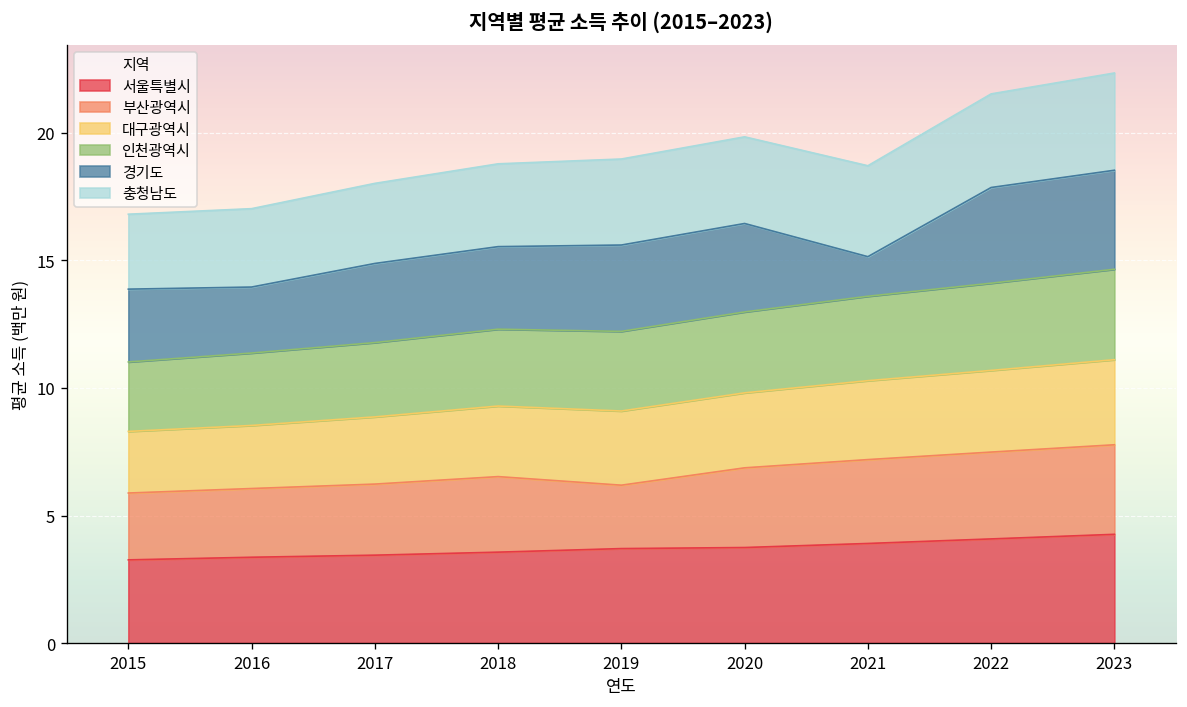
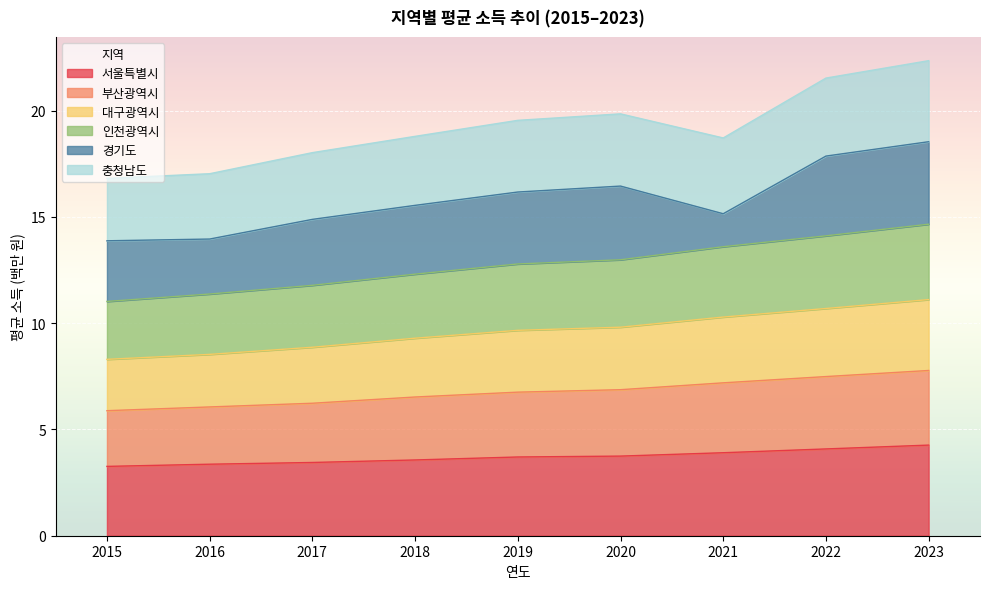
  {
    "서울특별시": {
      "2015": 3.3,
      "2016": 3.4,
      "2017": 3.4,
      "2018": 3.6,
      "2019": 3.7,
      "2020": 3.7,
      "2021": 3.9,
      "2022": 4.1,
      "2023": 4.3
    },
    "부산광역시": {
      "2015": 2.6,
      "2016": 2.7,
      "2017": 2.8,
      "2018": 3.0,
-     "2019": 2.5,
+     "2019": 3.1,
      "2020": 3.1,
      "2021": 3.3,
      "2022": 3.4,
      "2023": 3.5
    },
    "대구광역시": {
      "2015": 2.4,
      "2016": 2.5,
      "2017": 2.6,
      "2018": 2.8,
      "2019": 2.9,
      "2020": 2.9,
      "2021": 3.1,
      "2022": 3.2,
      "2023": 3.3
    },
    "인천광역시": {
      "2015": 2.7,
      "2016": 2.8,
      "2017": 2.9,
      "2018": 3.0,
      "2019": 3.1,
      "2020": 3.2,
      "2021": 3.3,
      "2022": 3.4,
      "2023": 3.5
    },
    "경기도": {
      "2015": 2.9,
      "2016": 2.6,
      "2017": 3.1,
      "2018": 3.2,
      "2019": 3.4,
      "2020": 3.5,
      "2021": 1.6,
      "2022": 3.8,
      "2023": 3.9
    },
    "충청남도": {
      "2016": 3.1,
      "2017": 3.1,
      "2018": 3.2,
      "2019": 3.4,
      "2020": 3.4,
      "2021": 3.6,
      "2022": 3.7,
      "2023": 3.8
    }
  }
